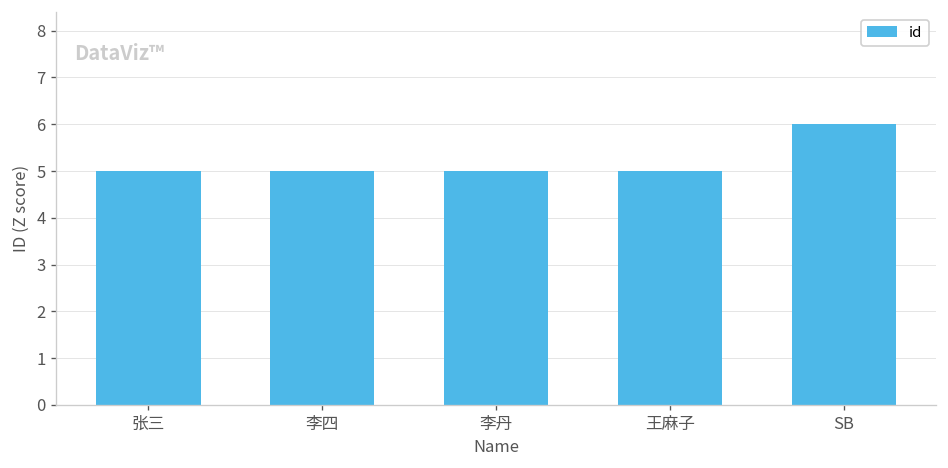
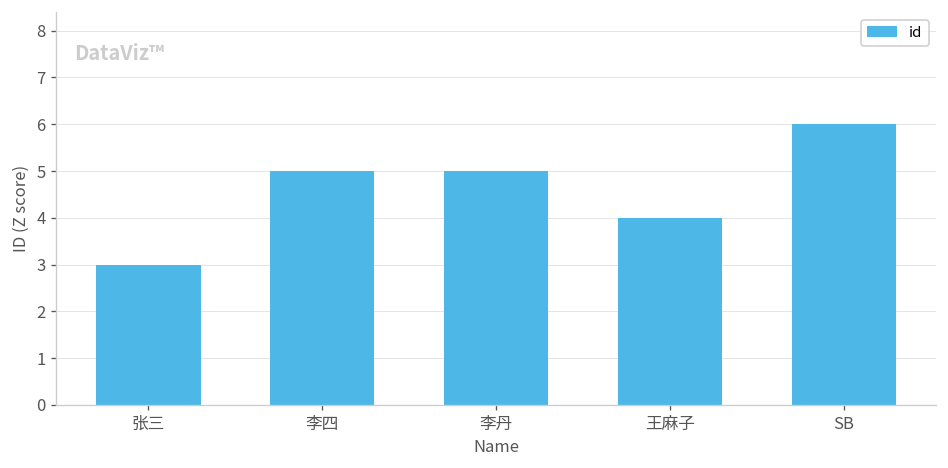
  {
-   "张三": 5,
+   "张三": 3,
    "李四": 5,
    "李丹": 5,
-   "王麻子": 5,
+   "王麻子": 4,
    "SB": 6
  }
